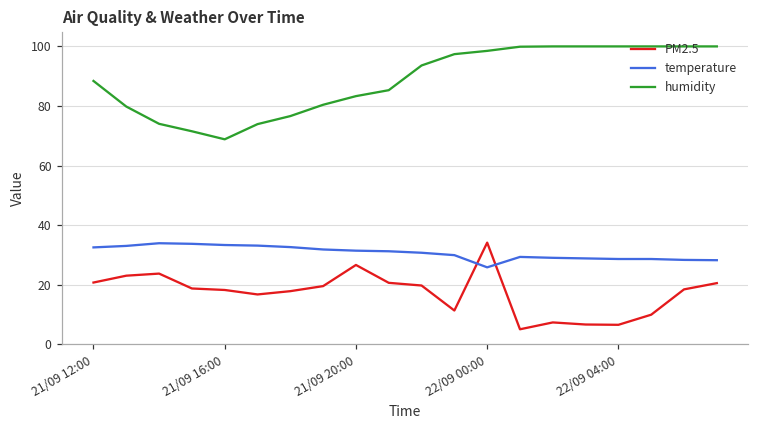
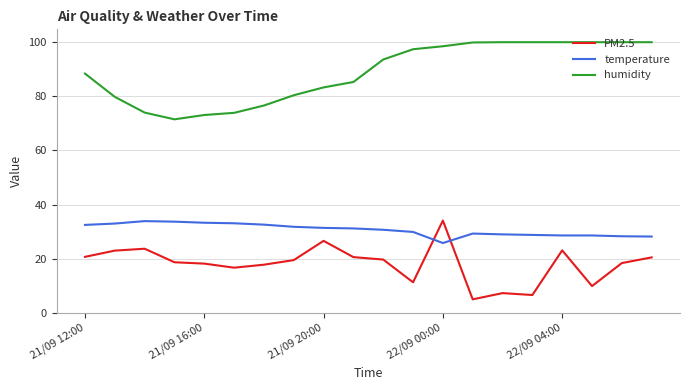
  {
    "PM2.5": {
      "21/09 12:00": 21,
      "21/09 16:00": 18,
      "21/09 20:00": 27,
      "22/09 00:00": 34,
-     "22/09 04:00": 7
+     "22/09 04:00": 23
    },
    "temperature": {
      "21/09 12:00": 33,
      "21/09 16:00": 33,
      "21/09 20:00": 31,
      "22/09 00:00": 26,
      "22/09 04:00": 29
    },
    "humidity": {
      "21/09 12:00": 88,
-     "21/09 16:00": 69,
+     "21/09 16:00": 73,
      "21/09 20:00": 83,
      "22/09 00:00": 99,
      "22/09 04:00": 100
    }
  }
